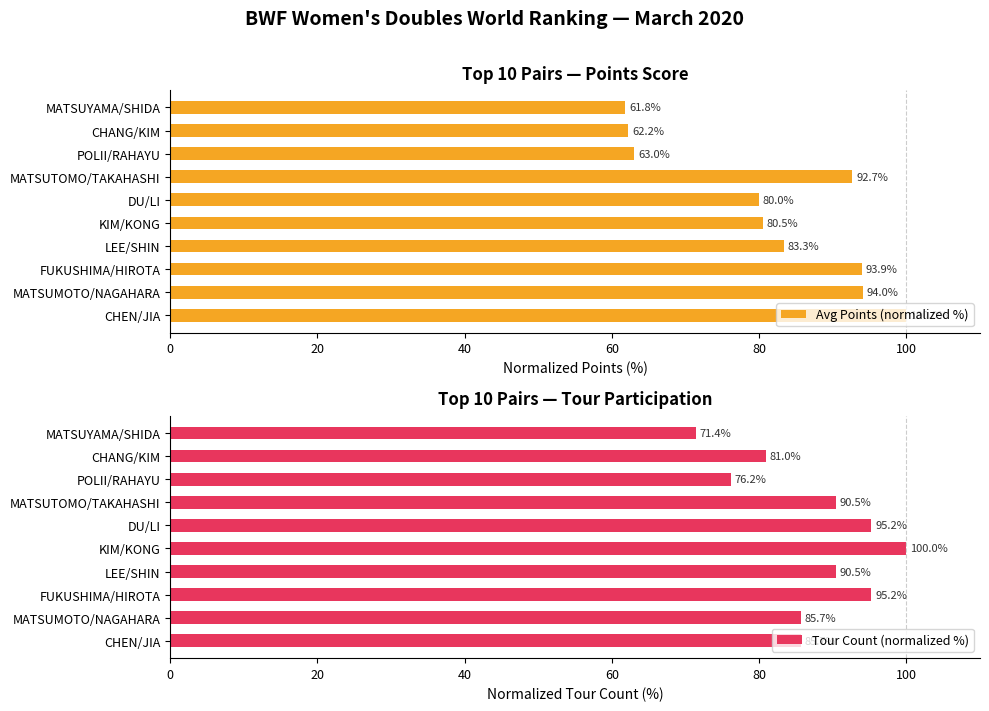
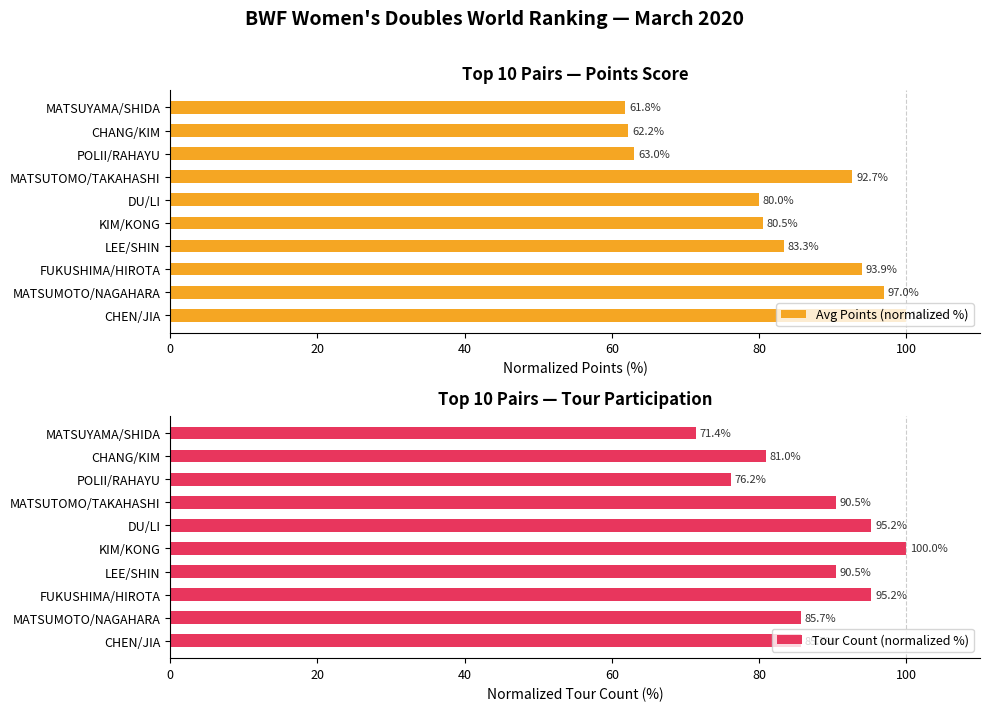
  {
    "Top 10 Pairs — Points Score": {
      "MATSUYAMA/SHIDA": "61.8%",
      "CHANG/KIM": "62.2%",
      "POLII/RAHAYU": "63.0%",
      "MATSUTOMO/TAKAHASHI": "92.7%",
      "DU/LI": "80.0%",
      "KIM/KONG": "80.5%",
      "LEE/SHIN": "83.3%",
      "FUKUSHIMA/HIROTA": "93.9%",
-     "MATSUMOTO/NAGAHARA": "94.0%"
+     "MATSUMOTO/NAGAHARA": "97.0%"
    },
    "Top 10 Pairs — Tour Participation": {
      "MATSUYAMA/SHIDA": "71.4%",
      "CHANG/KIM": "81.0%",
      "POLII/RAHAYU": "76.2%",
      "MATSUTOMO/TAKAHASHI": "90.5%",
      "DU/LI": "95.2%",
      "KIM/KONG": "100.0%",
      "LEE/SHIN": "90.5%",
      "FUKUSHIMA/HIROTA": "95.2%",
      "MATSUMOTO/NAGAHARA": "85.7%"
    }
  }
